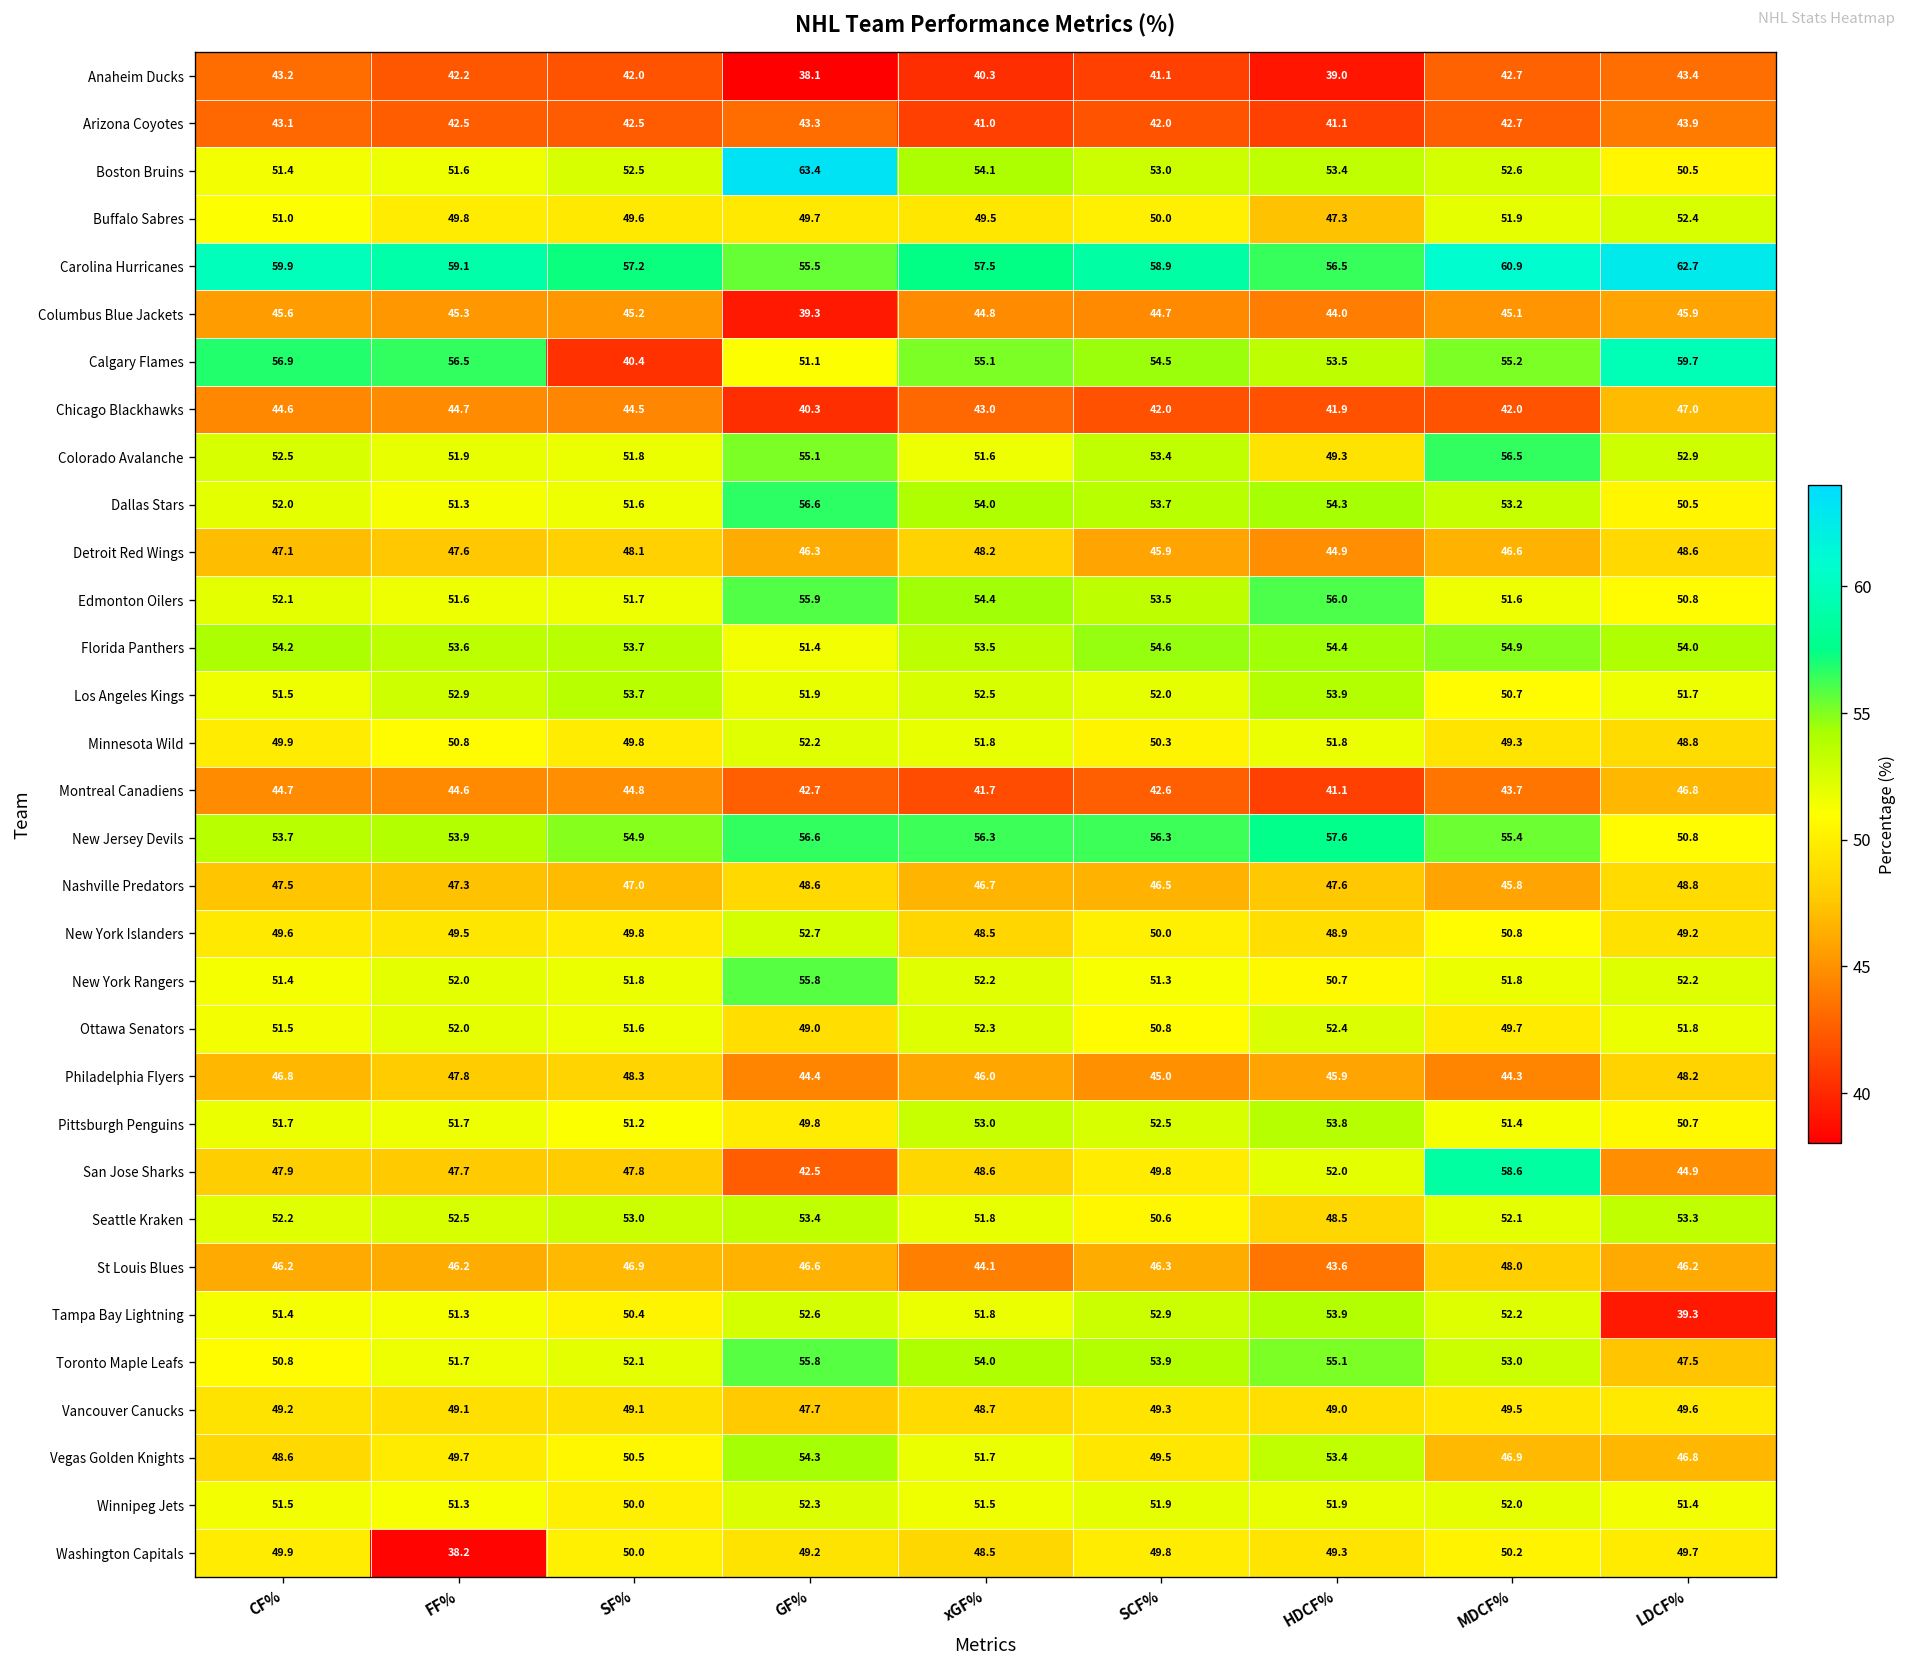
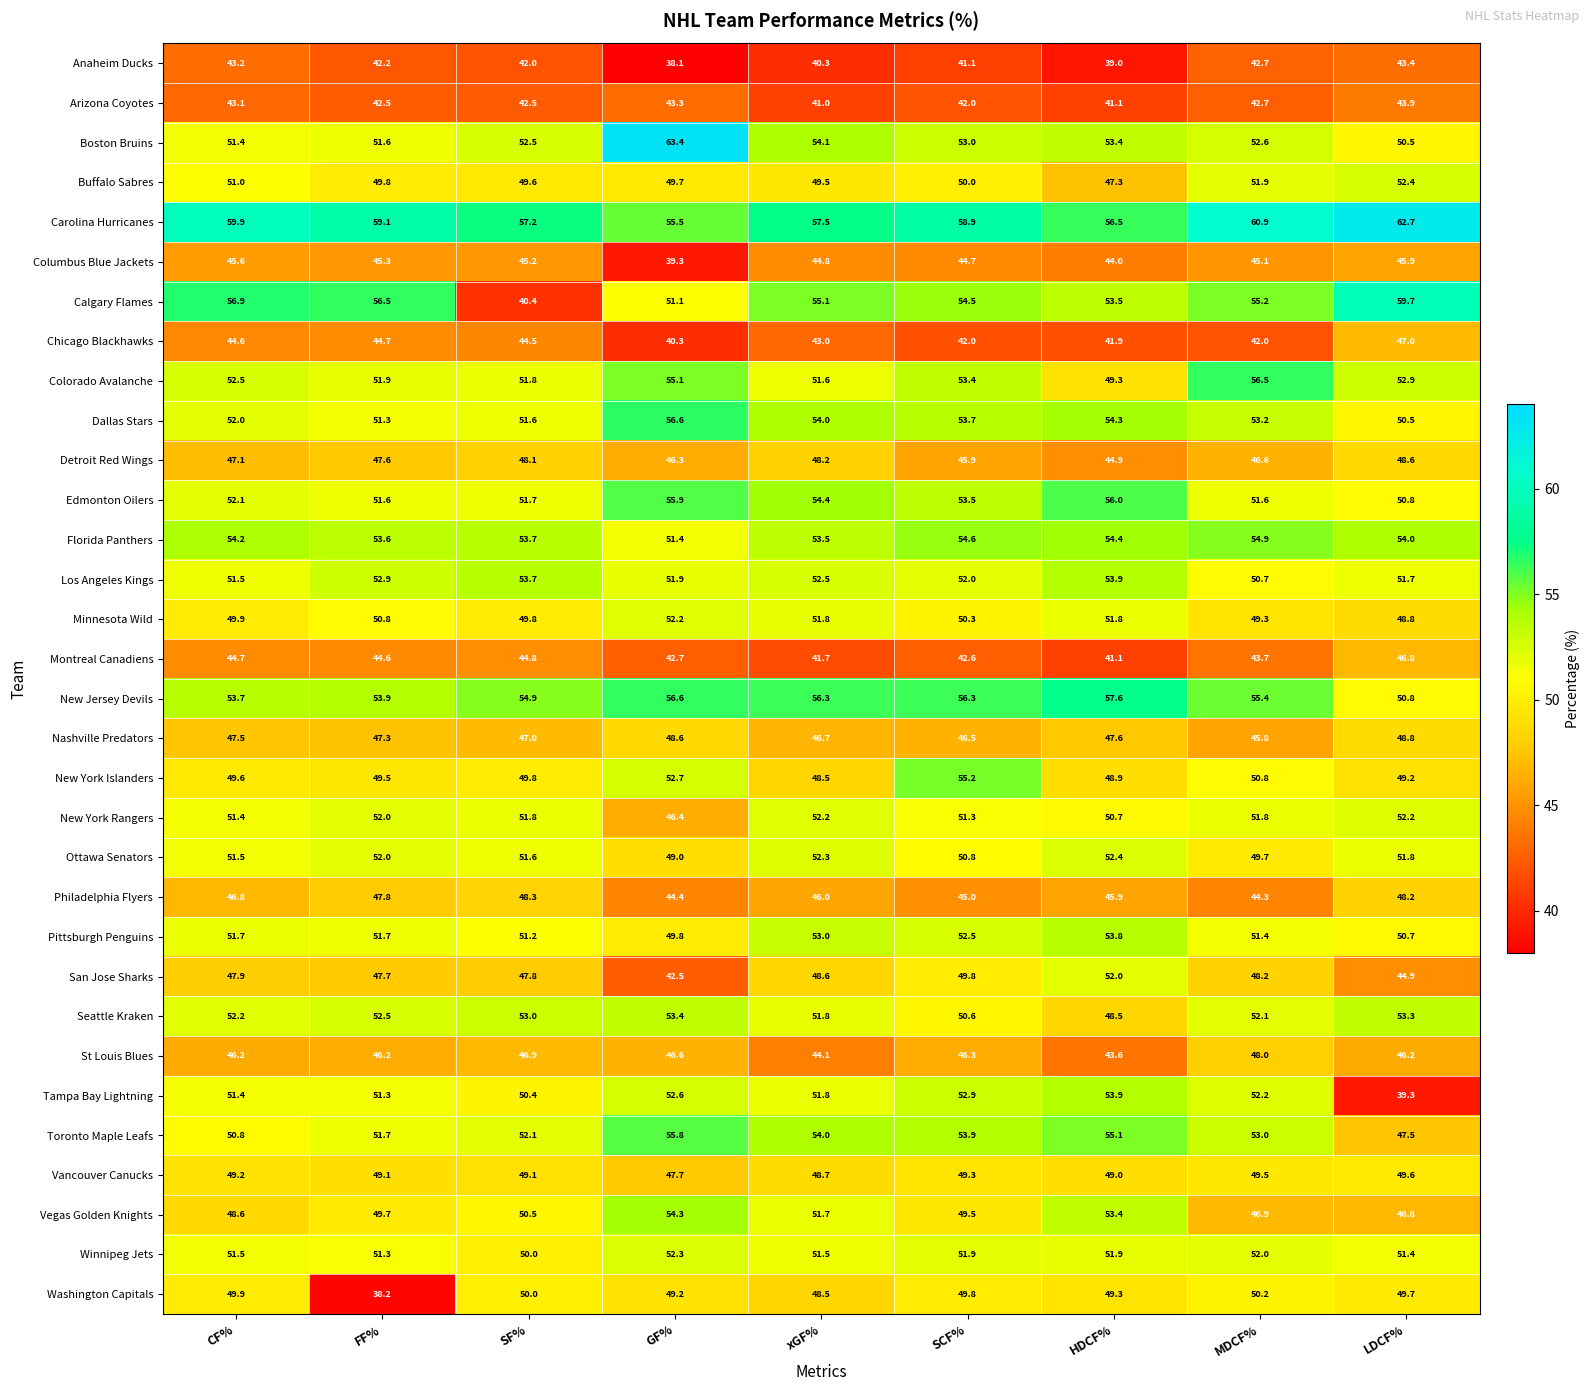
  {
    "New York Islanders": {
      "CF%": 49.6,
      "FF%": 49.5,
      "SF%": 49.8,
      "GF%": 52.7,
      "xGF%": 48.5,
-     "SCF%": 50.0,
+     "SCF%": 55.2,
      "HDCF%": 48.9,
      "MDCF%": 50.8,
      "LDCF%": 49.2
    },
    "New York Rangers": {
      "CF%": 51.4,
      "FF%": 52.0,
      "SF%": 51.8,
-     "GF%": 55.8,
+     "GF%": 46.4,
      "xGF%": 52.2,
      "SCF%": 51.3,
      "HDCF%": 50.7,
      "MDCF%": 51.8,
      "LDCF%": 52.2
    },
    "San Jose Sharks": {
      "CF%": 47.9,
      "FF%": 47.7,
      "SF%": 47.8,
      "GF%": 42.5,
      "xGF%": 48.6,
      "SCF%": 49.8,
      "HDCF%": 52.0,
-     "MDCF%": 58.6,
+     "MDCF%": 48.2,
      "LDCF%": 44.9
    }
  }
